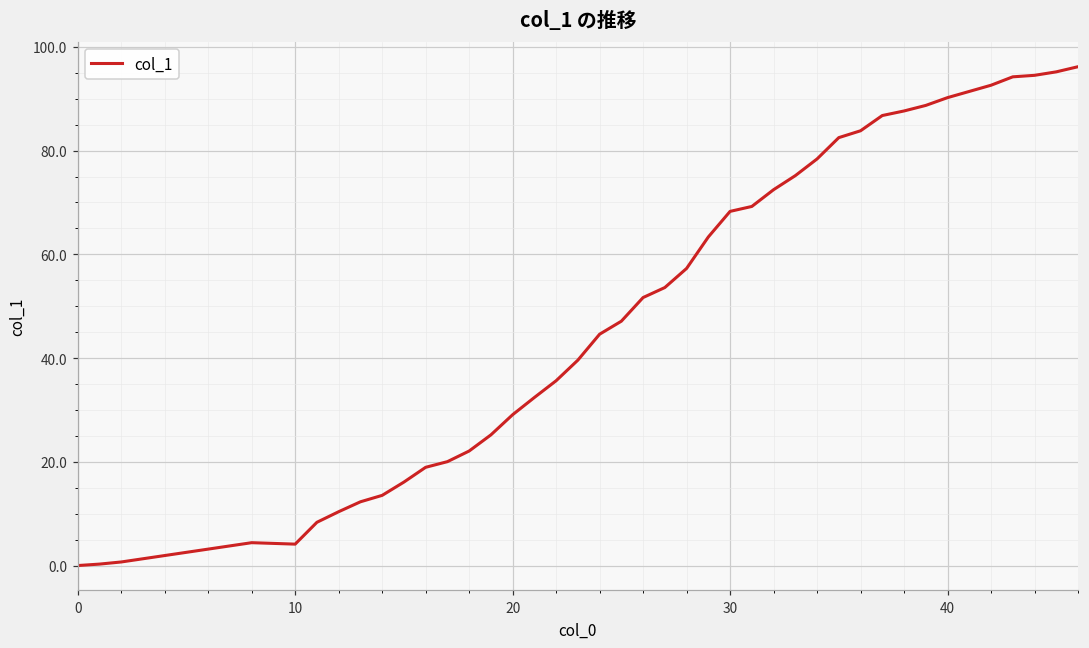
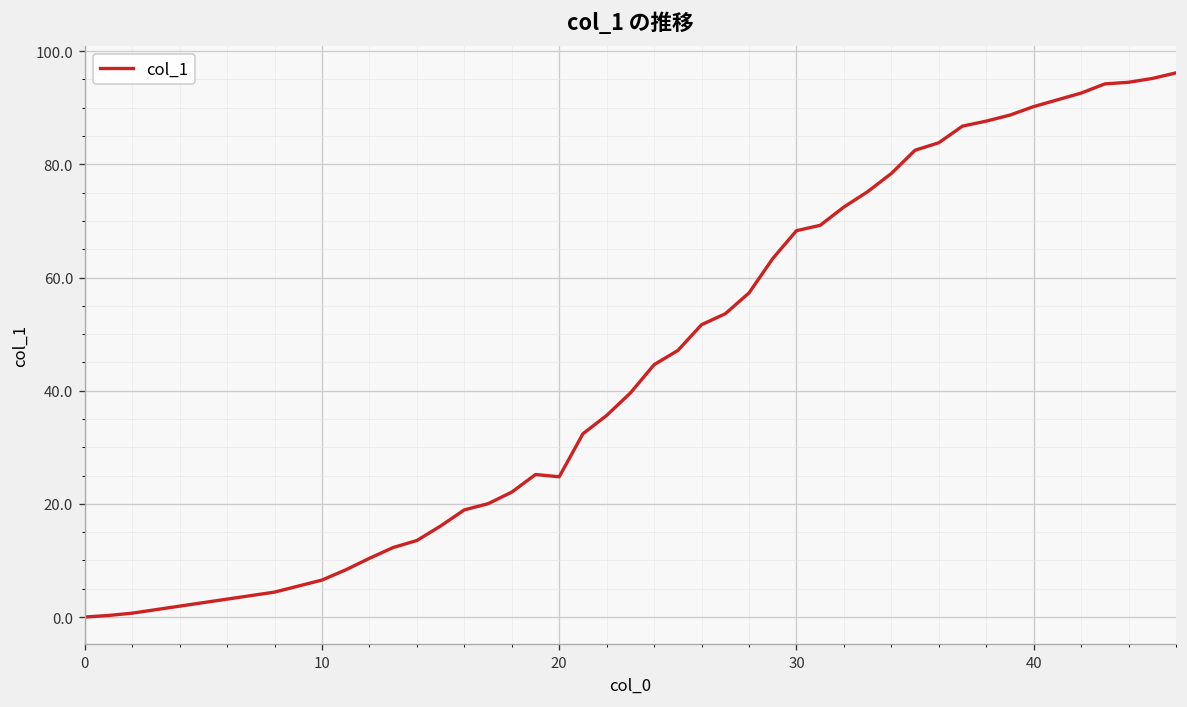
  {
    "0": 0,
-   "10": 4,
-   "20": 29,
+   "10": 7,
+   "20": 25,
    "30": 68,
    "40": 90
  }
